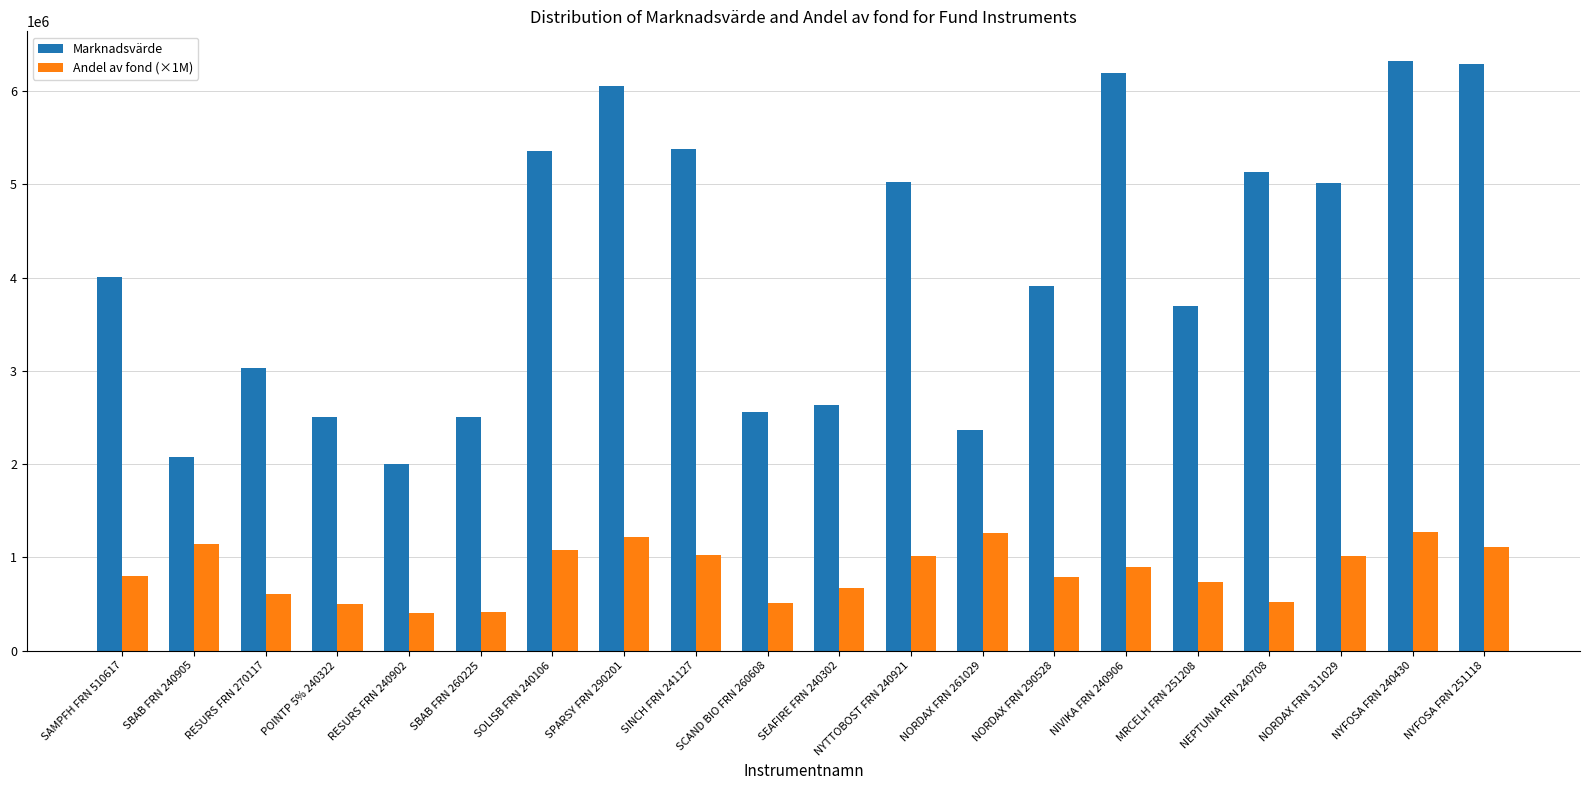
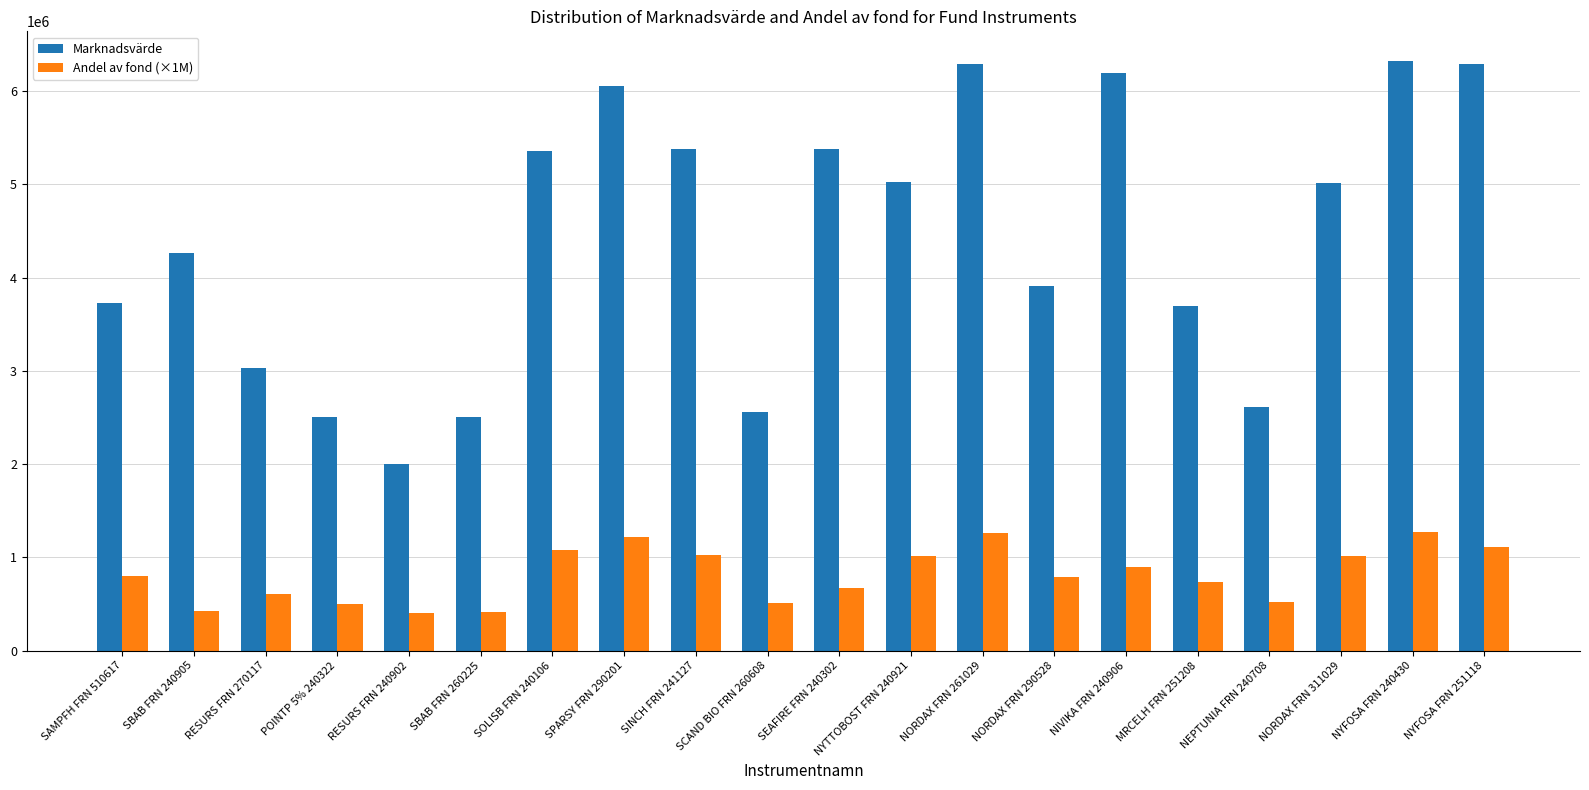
  {
    "Marknadsvärde": {
-     "SAMPFH FRN 510617": 4000000,
-     "SBAB FRN 240905": 2100000,
+     "SAMPFH FRN 510617": 3700000,
+     "SBAB FRN 240905": 4300000,
      "RESURS FRN 270117": 3000000,
      "POINTP 5% 240322": 2500000,
      "RESURS FRN 240902": 2000000,
      "SBAB FRN 260225": 2500000,
      "SOLISB FRN 240106": 5400000,
      "SPARSY FRN 290201": 6100000,
      "SINCH FRN 241127": 5400000,
      "SCAND BIO FRN 260608": 2600000,
-     "SEAFIRE FRN 240302": 2600000,
+     "SEAFIRE FRN 240302": 5400000,
      "NYTTOBOST FRN 240921": 5000000,
-     "NORDAX FRN 261029": 2400000,
+     "NORDAX FRN 261029": 6300000,
      "NORDAX FRN 290528": 3900000,
      "NIVIKA FRN 240906": 6200000,
      "MRCELH FRN 251208": 3700000,
-     "NEPTUNIA FRN 240708": 5100000,
+     "NEPTUNIA FRN 240708": 2600000,
      "NORDAX FRN 311029": 5000000,
      "NYFOSA FRN 240430": 6300000,
      "NYFOSA FRN 251118": 6300000
    },
    "Andel av fond (×1M)": {
      "SAMPFH FRN 510617": 800000,
-     "SBAB FRN 240905": 1100000,
+     "SBAB FRN 240905": 400000,
      "RESURS FRN 270117": 600000,
      "POINTP 5% 240322": 500000,
      "RESURS FRN 240902": 400000,
      "SBAB FRN 260225": 400000,
      "SOLISB FRN 240106": 1100000,
      "SPARSY FRN 290201": 1200000,
      "SINCH FRN 241127": 1000000,
      "SCAND BIO FRN 260608": 500000,
      "SEAFIRE FRN 240302": 700000,
      "NYTTOBOST FRN 240921": 1000000,
      "NORDAX FRN 261029": 1300000,
      "NORDAX FRN 290528": 800000,
      "NIVIKA FRN 240906": 900000,
      "MRCELH FRN 251208": 700000,
      "NEPTUNIA FRN 240708": 500000,
      "NORDAX FRN 311029": 1000000,
      "NYFOSA FRN 240430": 1300000,
      "NYFOSA FRN 251118": 1100000
    }
  }
